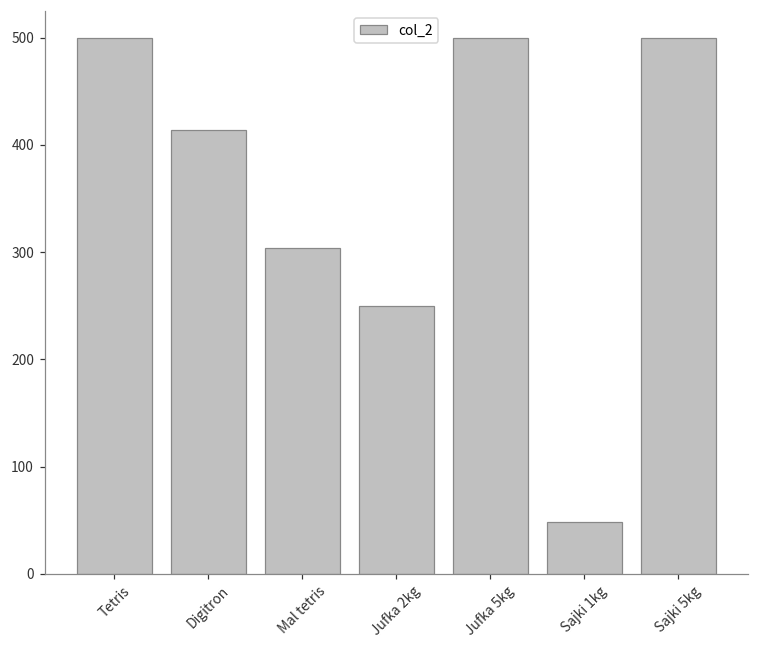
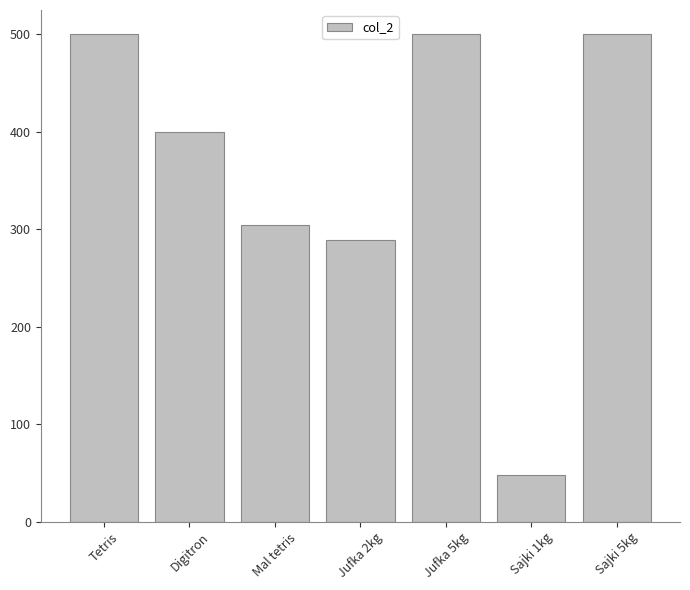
  {
    "Tetris": 500,
-   "Digitron": 410,
+   "Digitron": 400,
    "Mal tetris": 300,
-   "Jufka 2kg": 250,
+   "Jufka 2kg": 290,
    "Jufka 5kg": 500,
    "Sajki 1kg": 50,
    "Sajki 5kg": 500
  }
